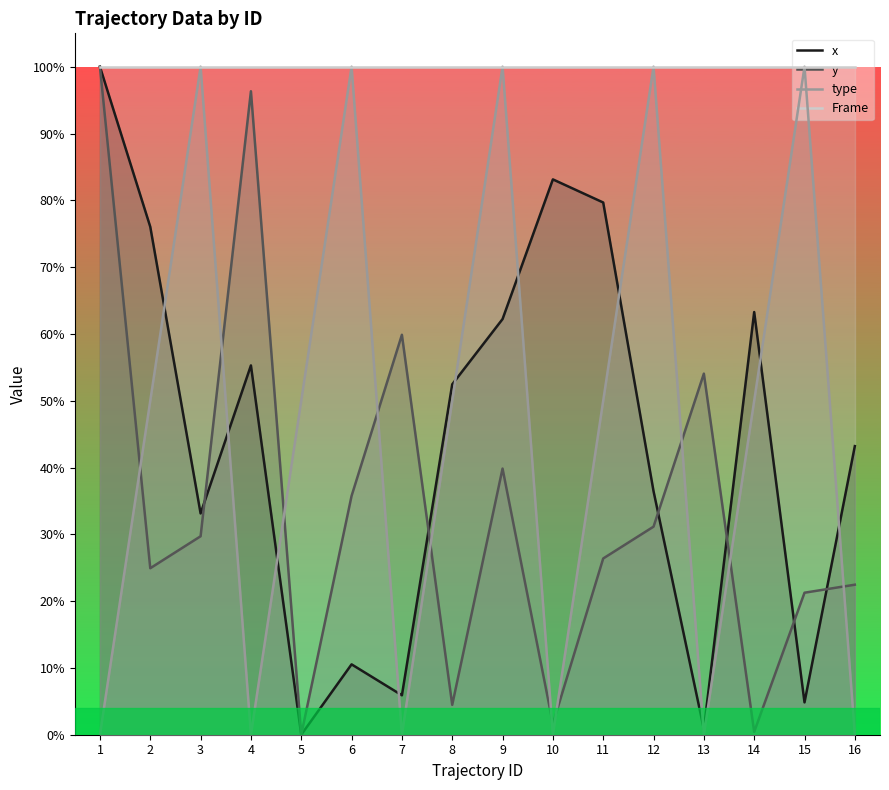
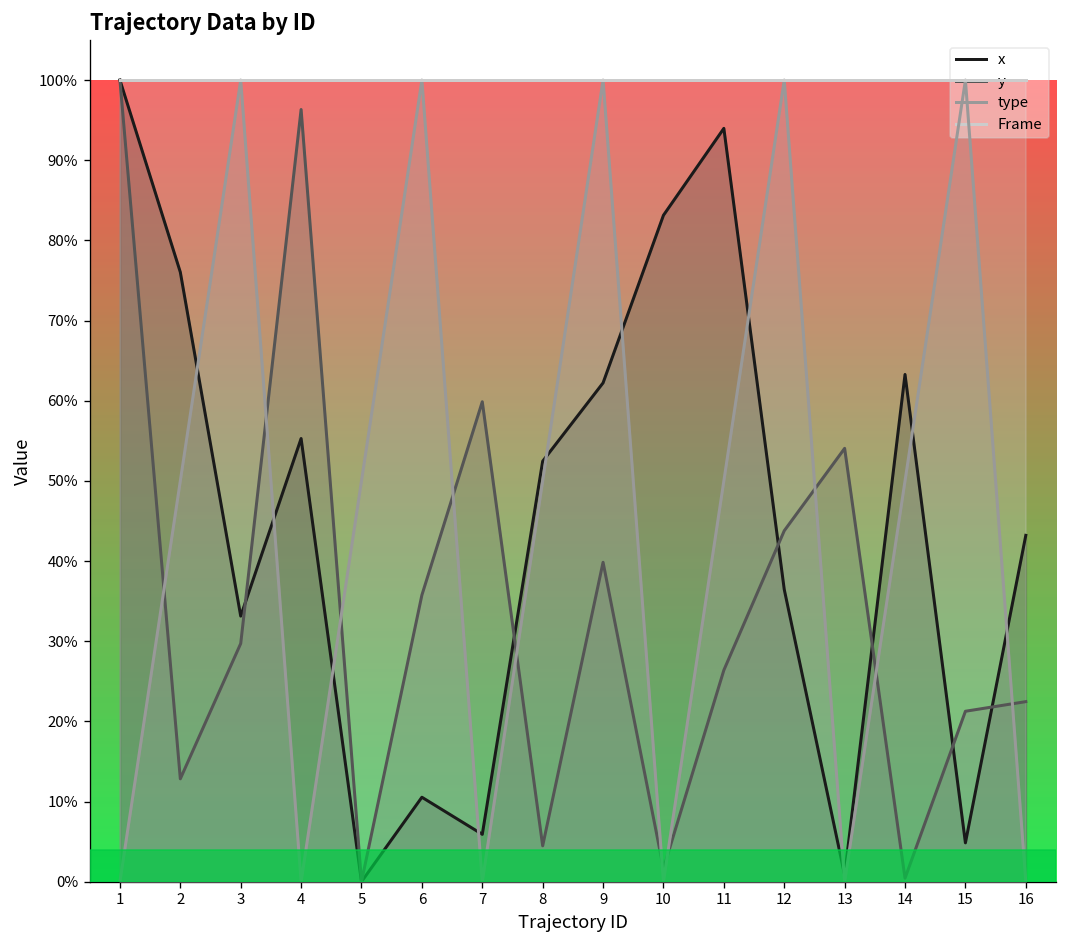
  {
    "x": {
      "2": "76%",
      "3": "33%",
      "4": "55%",
      "6": "11%",
      "7": "6%",
      "8": "52%",
      "9": "62%",
      "10": "83%",
-     "11": "80%",
+     "11": "94%",
      "12": "36%",
      "14": "63%",
      "15": "5%",
      "16": "43%"
    },
    "y": {
-     "2": "25%",
+     "2": "13%",
      "3": "30%",
      "4": "96%",
      "6": "36%",
      "7": "60%",
      "8": "4%",
      "9": "40%",
      "11": "26%",
-     "12": "31%",
+     "12": "44%",
      "13": "54%",
      "15": "21%",
      "16": "22%"
    },
    "type": {
      "2": "50%",
      "5": "50%",
      "8": "50%",
      "11": "50%",
      "14": "50%"
    },
    "Frame": {
      "2": "100%",
      "4": "100%",
      "5": "100%",
      "7": "100%",
      "8": "100%",
      "10": "100%",
      "11": "100%",
      "13": "100%",
      "14": "100%"
    }
  }
